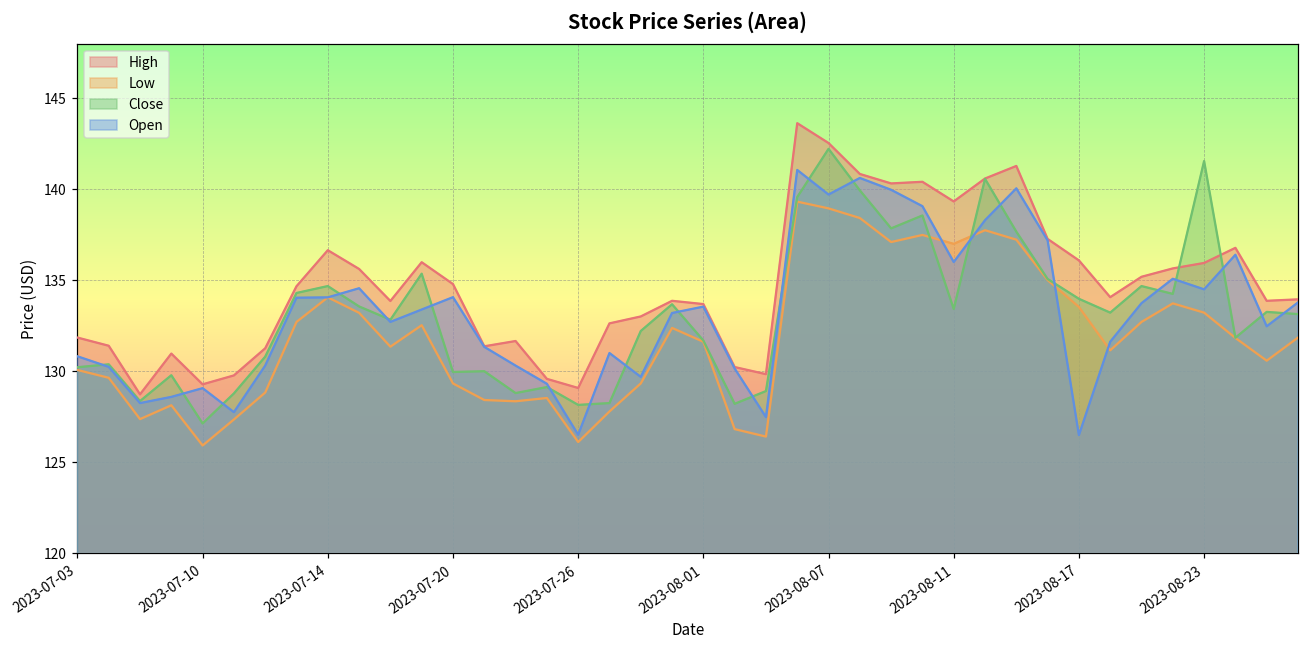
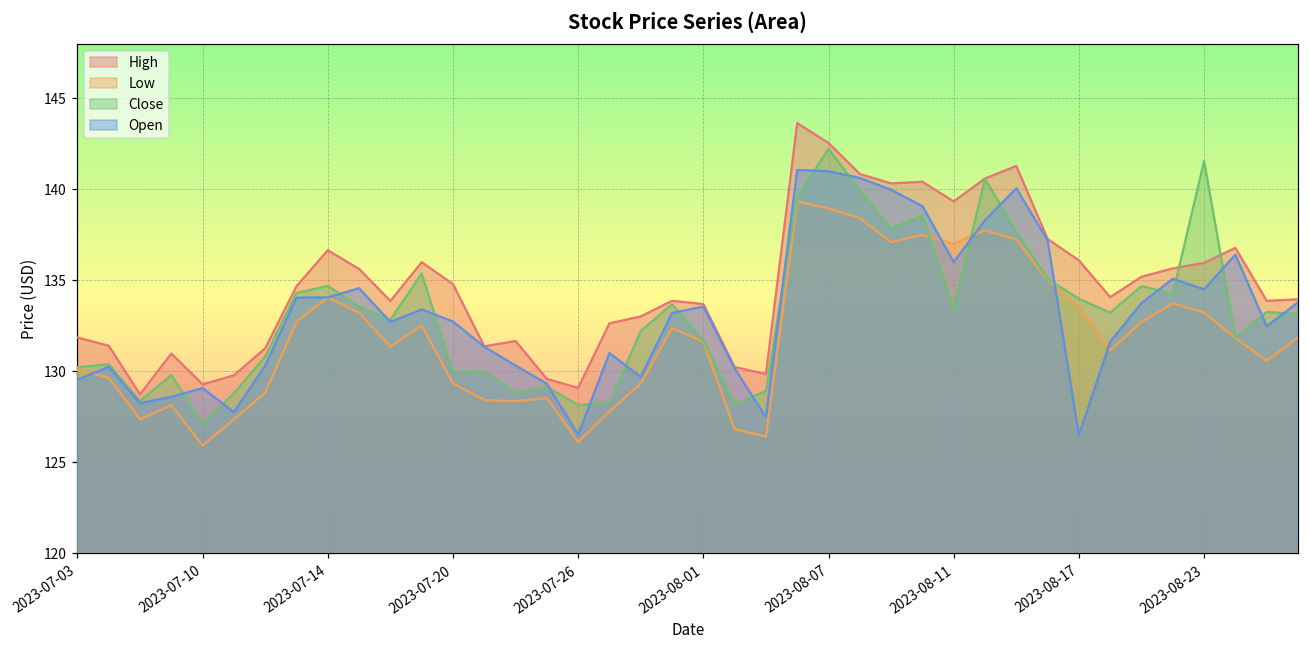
  {
    "Close": {
      "2023-07-10": 127.1,
      "2023-07-14": 134.7,
      "2023-07-20": 130.0,
      "2023-07-26": 128.2,
      "2023-08-07": 142.2,
      "2023-08-11": 133.4,
      "2023-08-17": 134.0,
      "2023-08-23": 141.6
    },
    "Open": {
-     "2023-07-03": 130.8,
+     "2023-07-03": 129.5,
      "2023-07-10": 129.1,
-     "2023-07-20": 134.1,
+     "2023-07-20": 132.7,
      "2023-07-26": 126.5,
-     "2023-08-07": 139.7,
+     "2023-08-07": 141.0,
      "2023-08-11": 136.0,
      "2023-08-17": 126.5,
      "2023-08-23": 134.5
    }
  }
